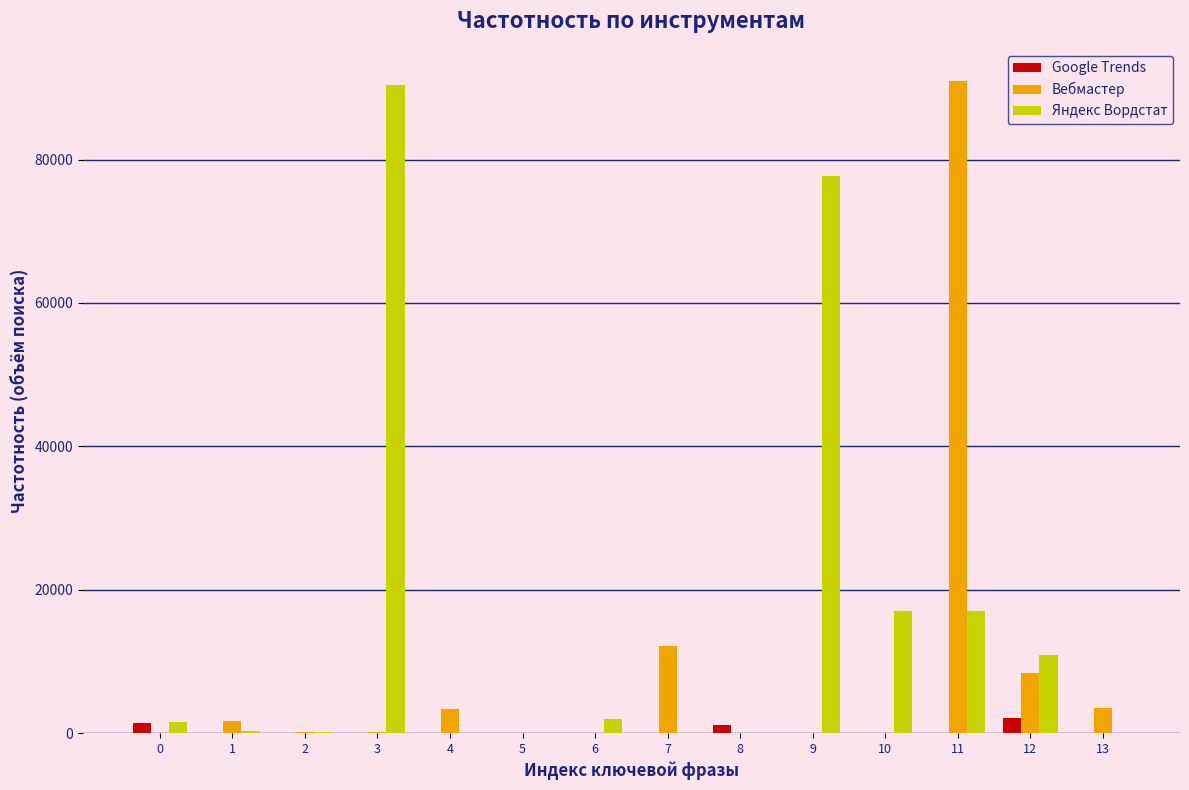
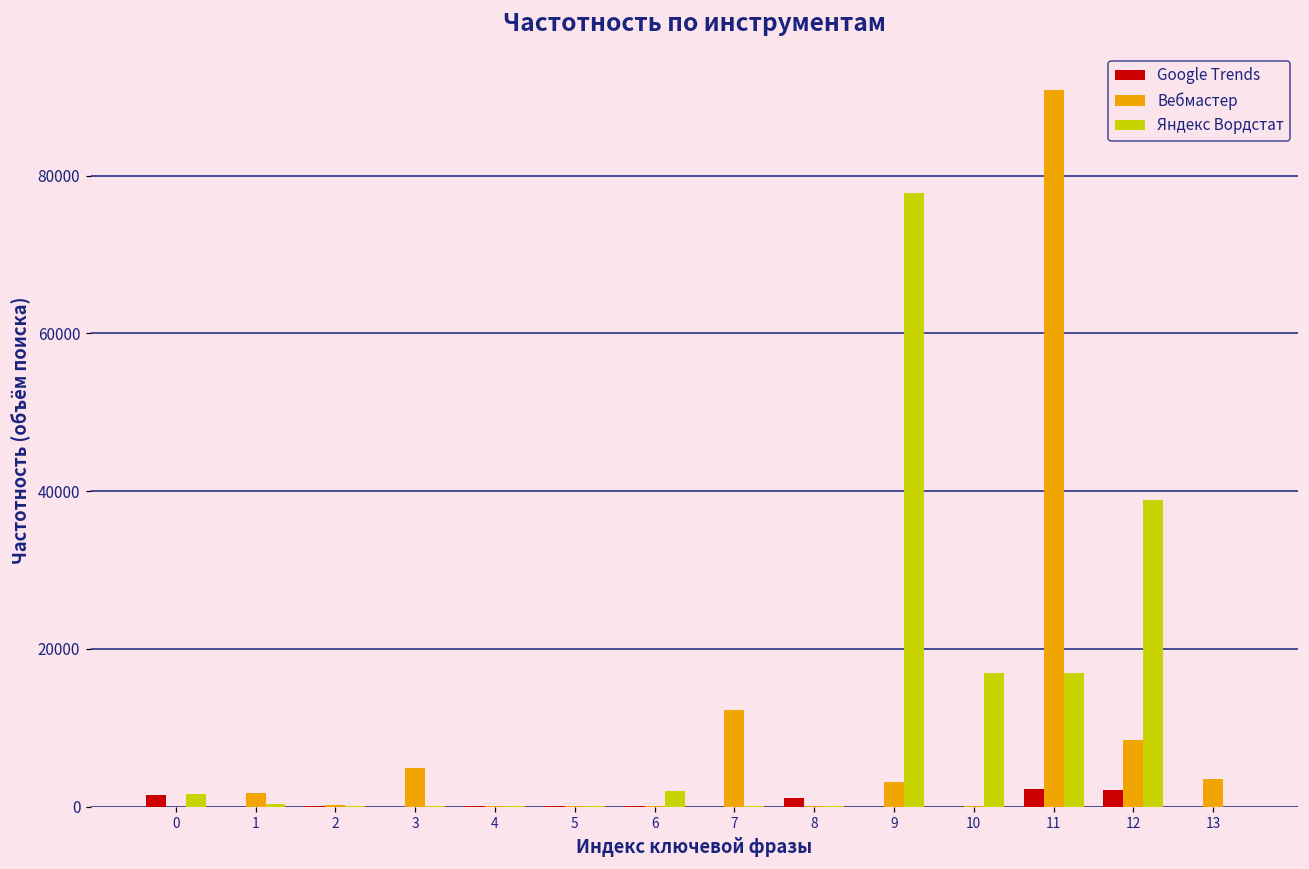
  {
    "Google Trends": {
      "0": 1000,
      "7": 0,
      "8": 1000,
      "9": 0,
      "10": 0,
-     "11": 0,
+     "11": 2000,
      "12": 2000,
      "13": 0
    },
    "Вебмастер": {
      "0": 0,
      "1": 2000,
-     "3": 0,
-     "4": 3000,
+     "3": 5000,
+     "4": 0,
      "7": 12000,
-     "9": 0,
+     "9": 3000,
      "11": 91000,
      "12": 8000,
      "13": 3000
    },
    "Яндекс Вордстат": {
      "0": 2000,
-     "3": 90000,
+     "3": 0,
      "6": 2000,
      "9": 78000,
      "10": 17000,
      "11": 17000,
-     "12": 11000,
+     "12": 39000,
      "13": 0
    }
  }
